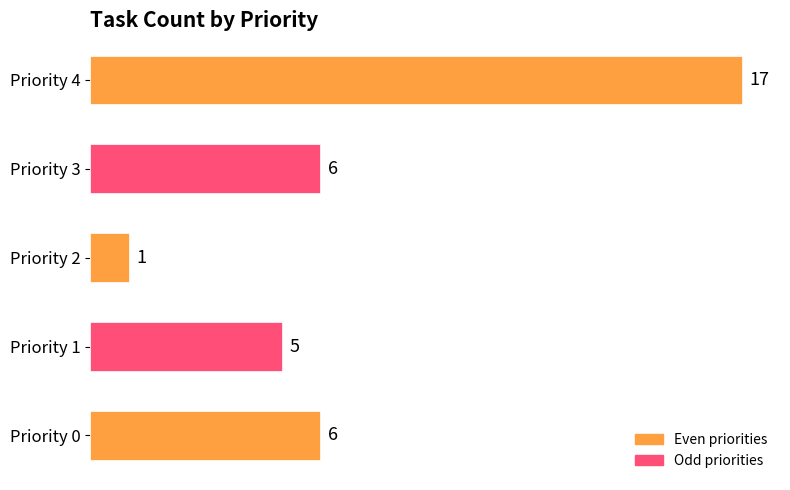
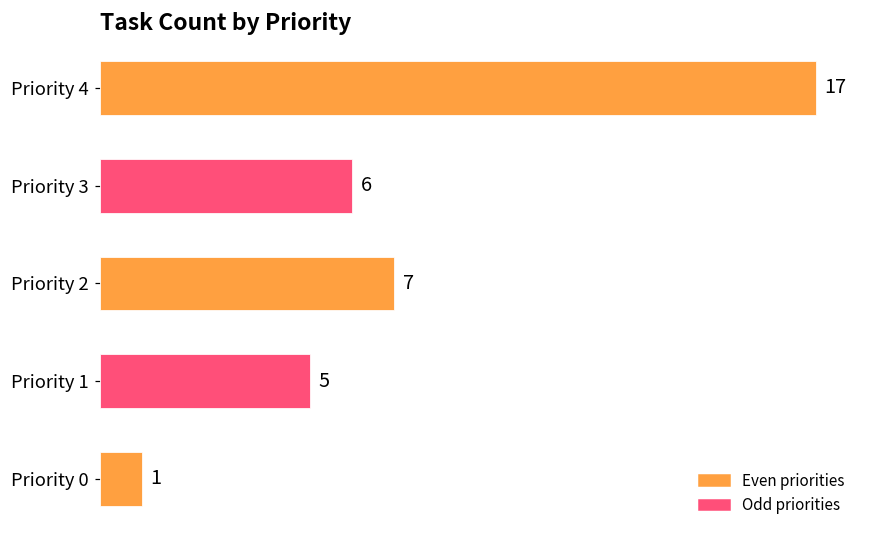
  {
    "Priority 4": 17,
    "Priority 3": 6,
-   "Priority 2": 1,
+   "Priority 2": 7,
    "Priority 1": 5,
-   "Priority 0": 6
+   "Priority 0": 1
  }
